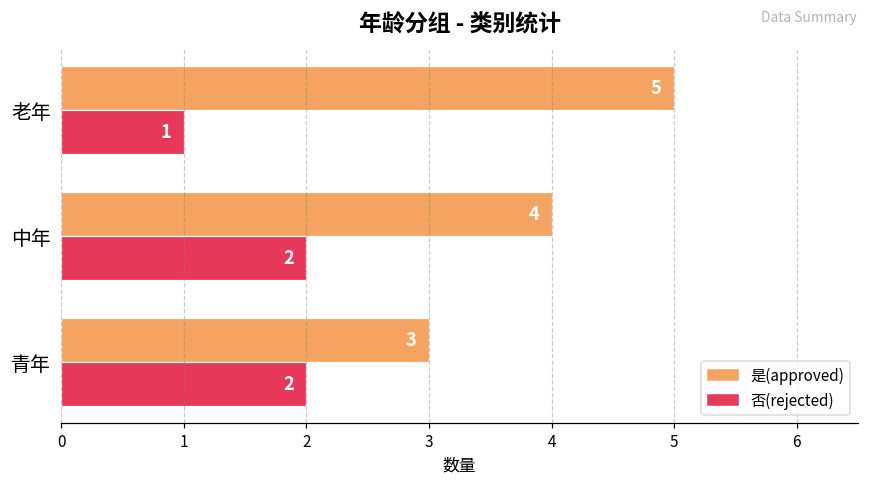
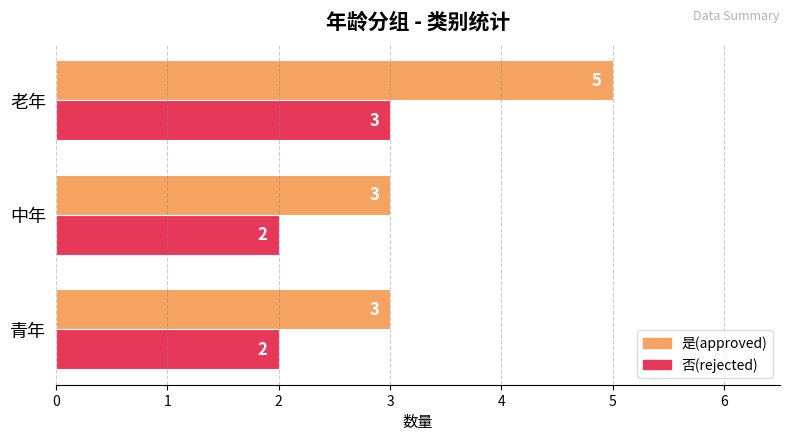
  {
    "是(approved)": {
      "老年": 5,
-     "中年": 4,
+     "中年": 3,
      "青年": 3
    },
    "否(rejected)": {
-     "老年": 1,
+     "老年": 3,
      "中年": 2,
      "青年": 2
    }
  }
